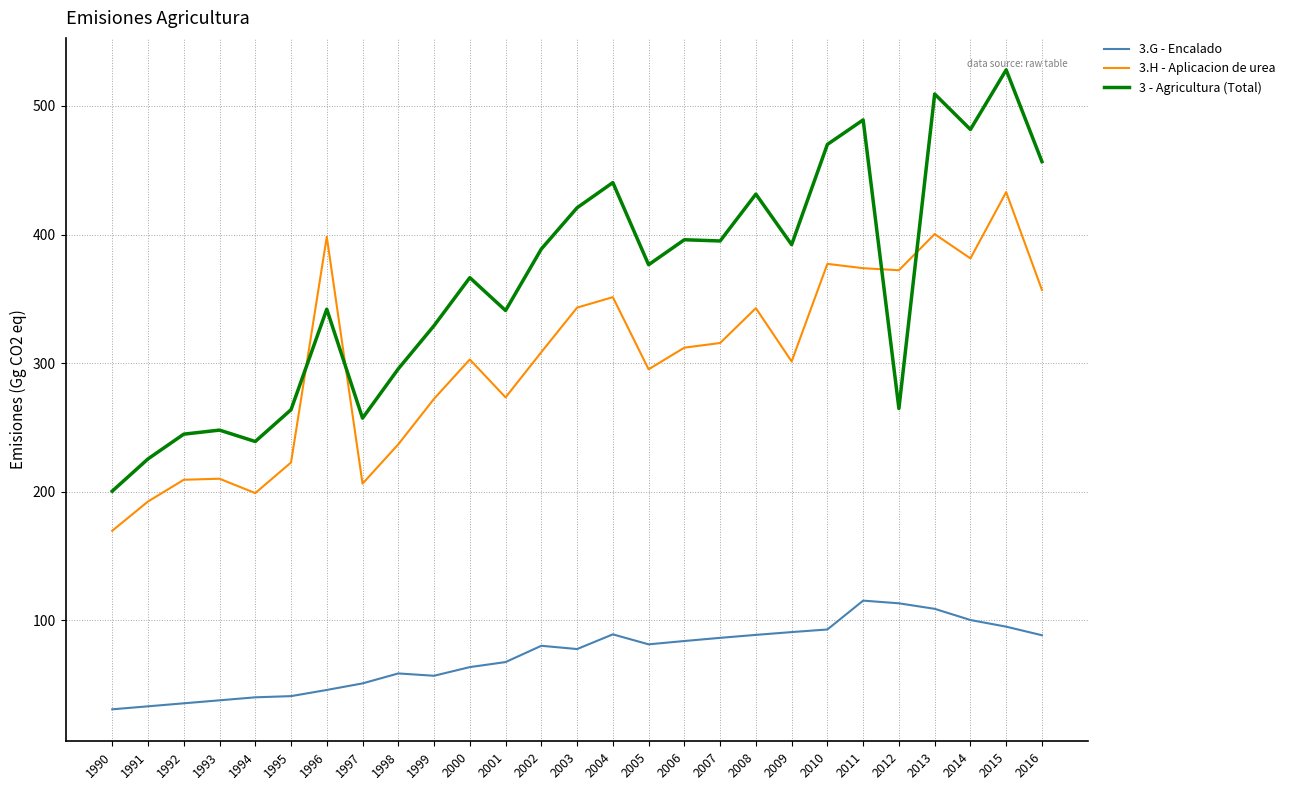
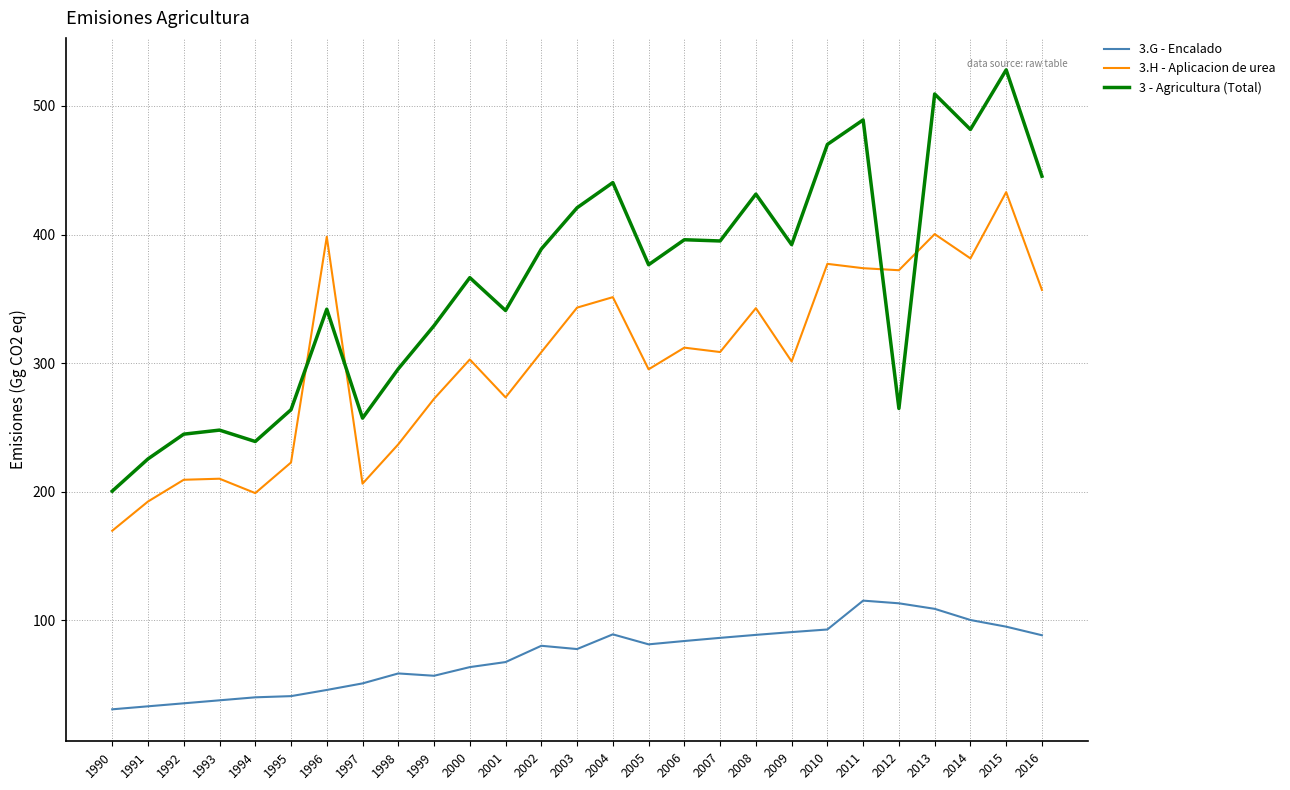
  {
    "3.G - Encalado": {
      "1990": 31,
      "1991": 33,
      "1992": 35,
      "1993": 38,
      "1994": 40,
      "1995": 41,
      "1996": 46,
      "1997": 51,
      "1998": 59,
      "1999": 57,
      "2000": 64,
      "2001": 68,
      "2002": 80,
      "2003": 78,
      "2004": 89,
      "2005": 81,
      "2006": 84,
      "2007": 86,
      "2008": 89,
      "2009": 91,
      "2010": 93,
      "2011": 115,
      "2012": 113,
      "2013": 109,
      "2014": 100,
      "2015": 95,
      "2016": 88
    },
    "3.H - Aplicacion de urea": {
      "1990": 170,
      "1991": 192,
      "1992": 209,
      "1993": 210,
      "1994": 199,
      "1995": 223,
      "1996": 398,
      "1997": 206,
      "1998": 237,
      "1999": 272,
      "2000": 303,
      "2001": 273,
      "2002": 309,
      "2003": 343,
      "2004": 351,
      "2005": 295,
      "2006": 312,
-     "2007": 316,
+     "2007": 309,
      "2008": 343,
      "2009": 301,
      "2010": 377,
      "2011": 374,
      "2012": 372,
      "2013": 400,
      "2014": 381,
      "2015": 433,
      "2016": 357
    },
    "3 - Agricultura (Total)": {
      "1990": 200,
      "1991": 226,
      "1992": 245,
      "1993": 248,
      "1994": 239,
      "1995": 264,
      "1996": 342,
      "1997": 257,
      "1998": 296,
      "1999": 329,
      "2000": 366,
      "2001": 341,
      "2002": 389,
      "2003": 421,
      "2004": 440,
      "2005": 377,
      "2006": 396,
      "2007": 395,
      "2008": 431,
      "2009": 392,
      "2010": 470,
      "2011": 489,
      "2012": 265,
      "2013": 509,
      "2014": 482,
      "2015": 528,
-     "2016": 457
+     "2016": 445
    }
  }
